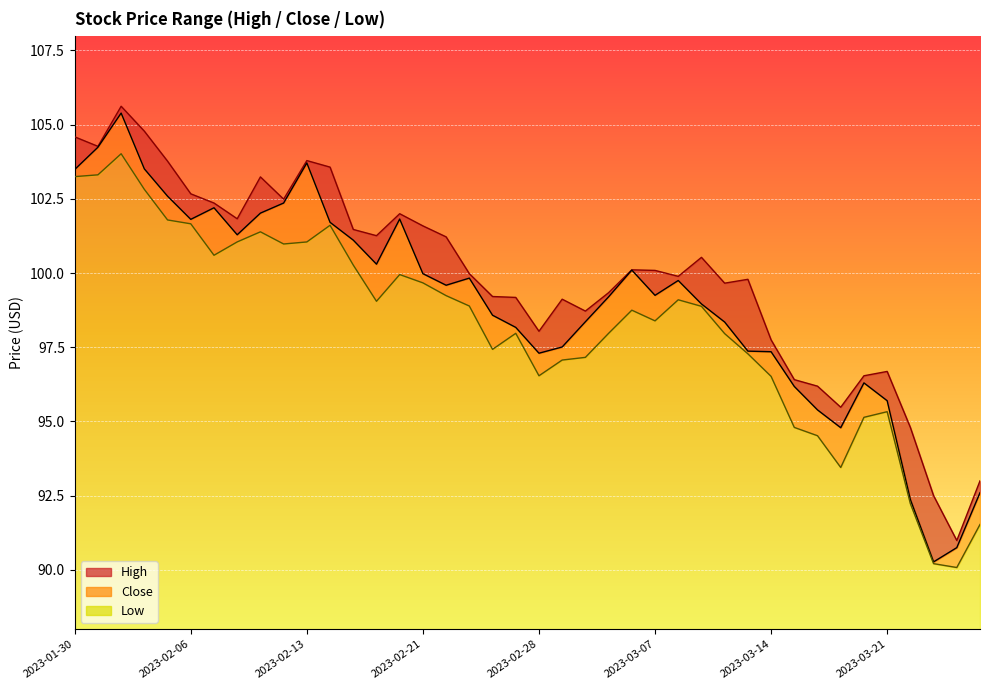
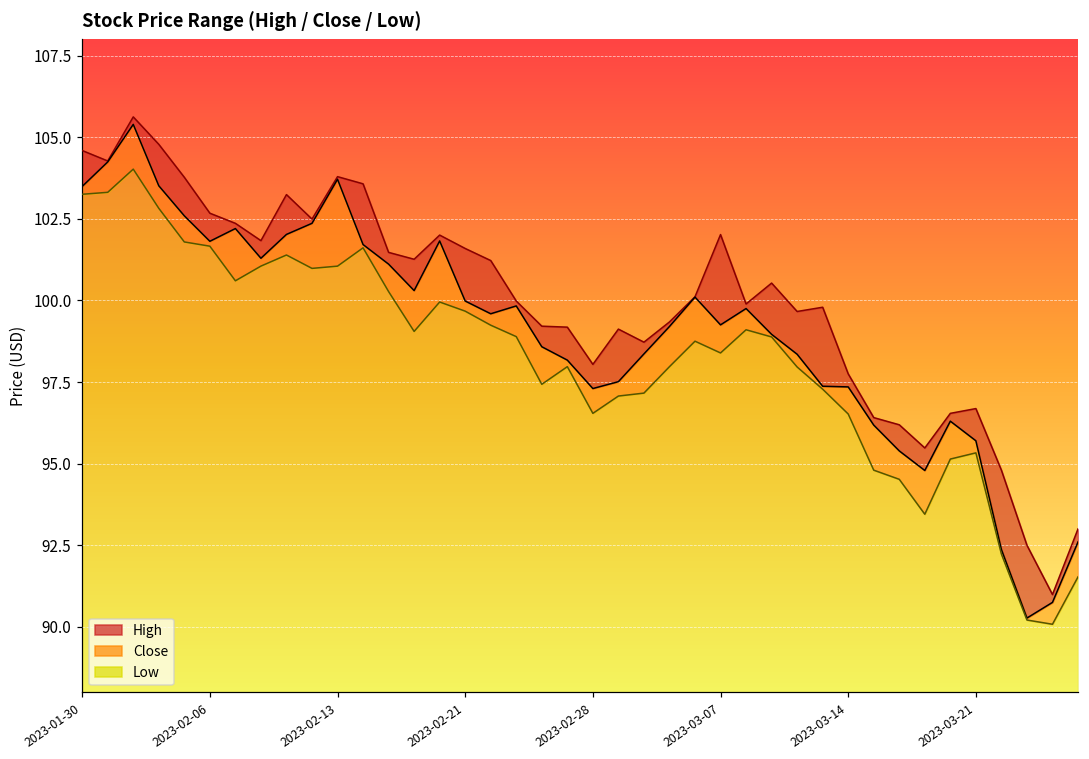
  {
    "High": {
      "2023-01-30": 104.6,
      "2023-02-06": 102.7,
      "2023-02-21": 101.6,
      "2023-02-28": 98.0,
-     "2023-03-07": 100.1,
+     "2023-03-07": 102.0,
      "2023-03-14": 97.8,
      "2023-03-21": 96.7
    },
    "Close": {
      "2023-01-30": 103.5,
      "2023-02-06": 101.8,
      "2023-02-21": 100.0,
      "2023-02-28": 97.3,
      "2023-03-07": 99.3,
      "2023-03-14": 97.3,
      "2023-03-21": 95.7
    },
    "Low": {
      "2023-01-30": 103.3,
      "2023-02-06": 101.7,
      "2023-02-13": 101.0,
      "2023-02-21": 99.7,
      "2023-02-28": 96.5,
      "2023-03-07": 98.4,
      "2023-03-14": 96.5,
      "2023-03-21": 95.3
    }
  }
